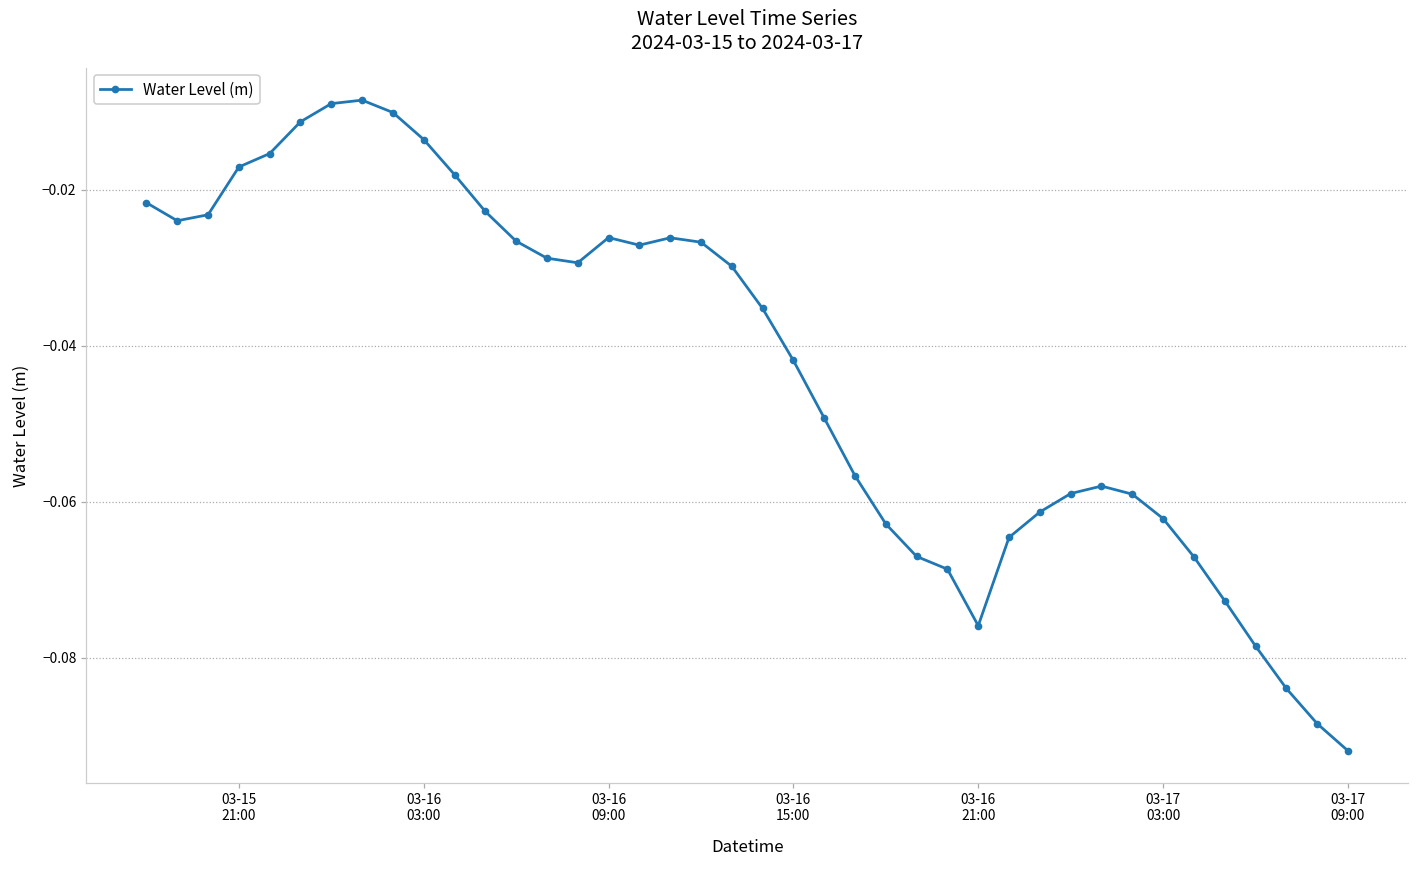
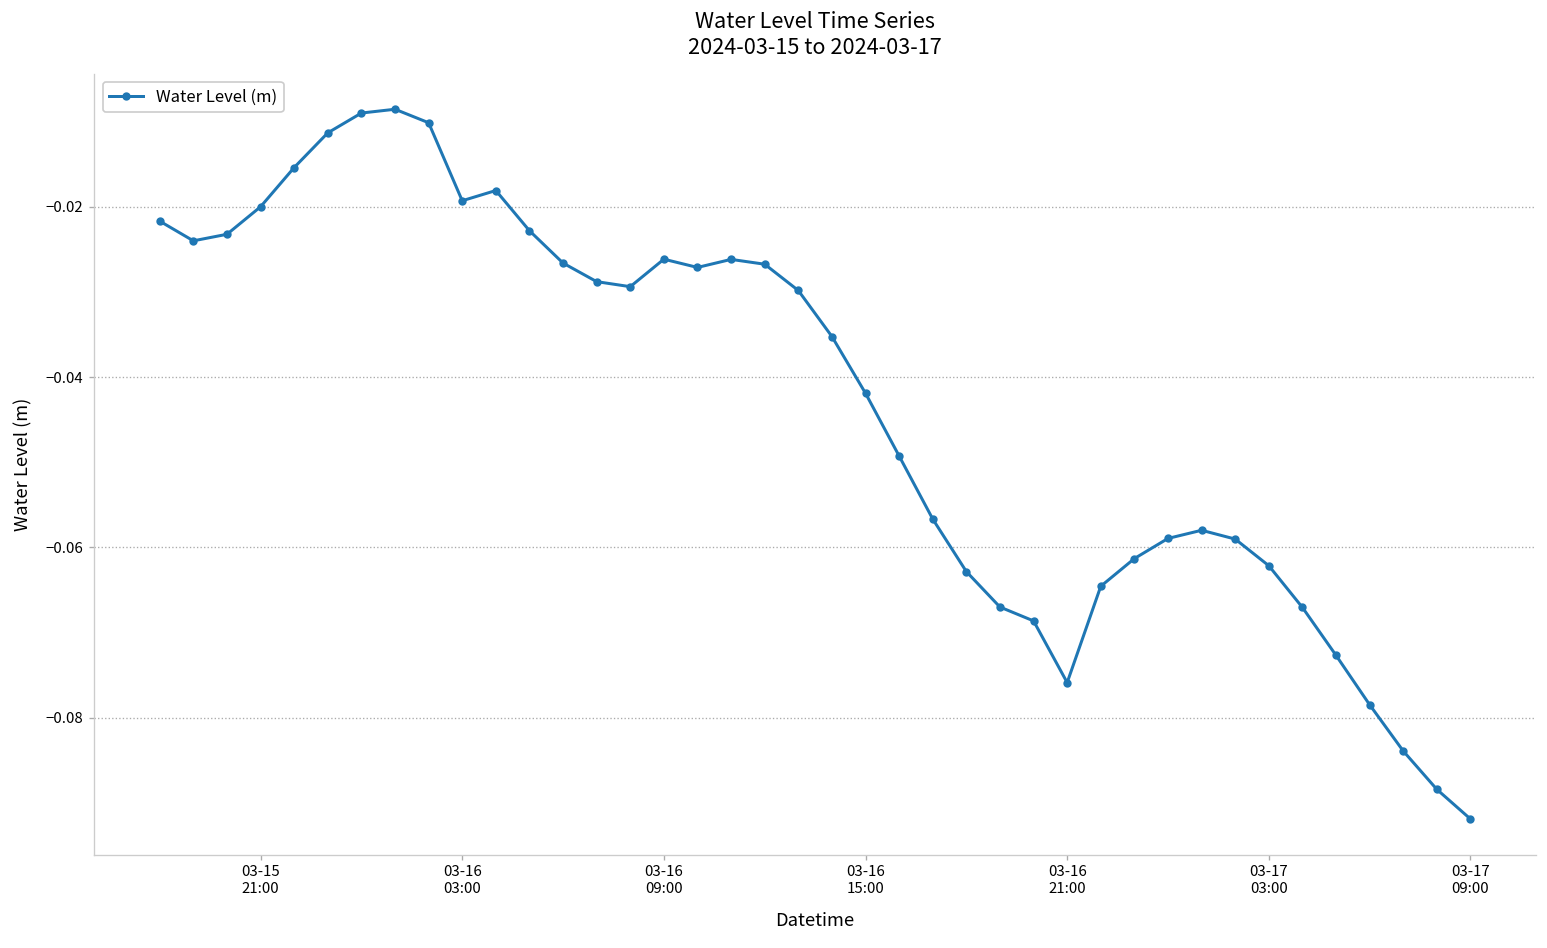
  {
-   "03-15 21:00": -0.017,
-   "03-16 03:00": -0.014,
+   "03-15 21:00": -0.020,
+   "03-16 03:00": -0.019,
    "03-16 09:00": -0.026,
    "03-16 15:00": -0.042,
    "03-16 21:00": -0.076,
    "03-17 03:00": -0.062,
    "03-17 09:00": -0.092
  }
